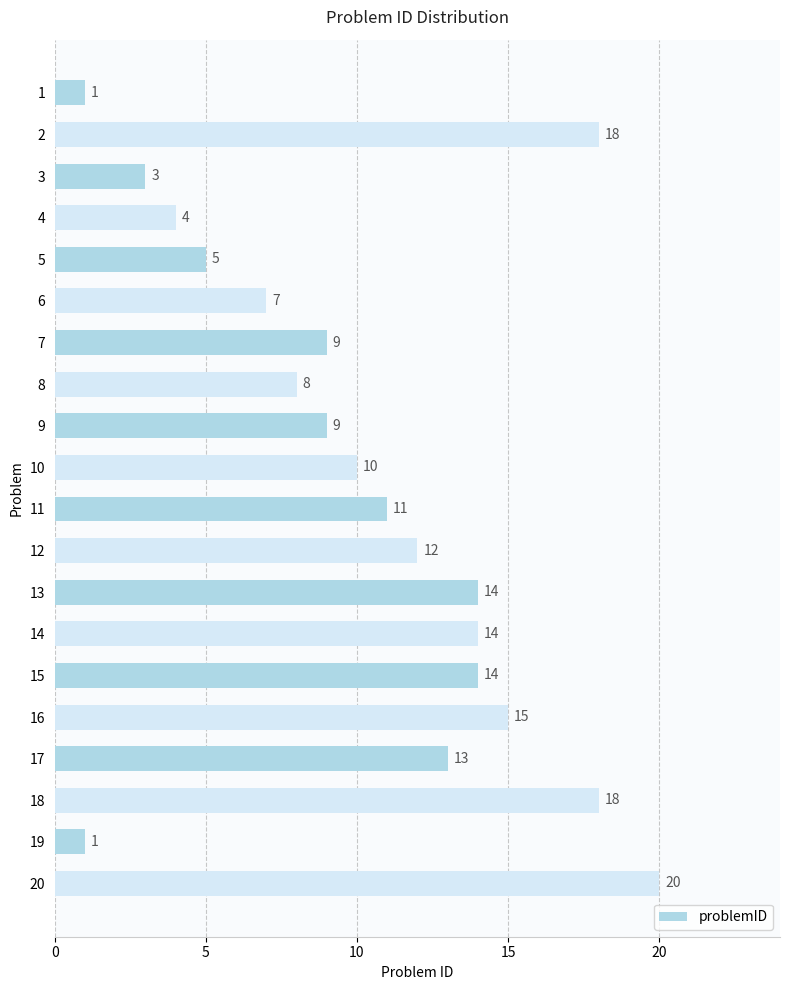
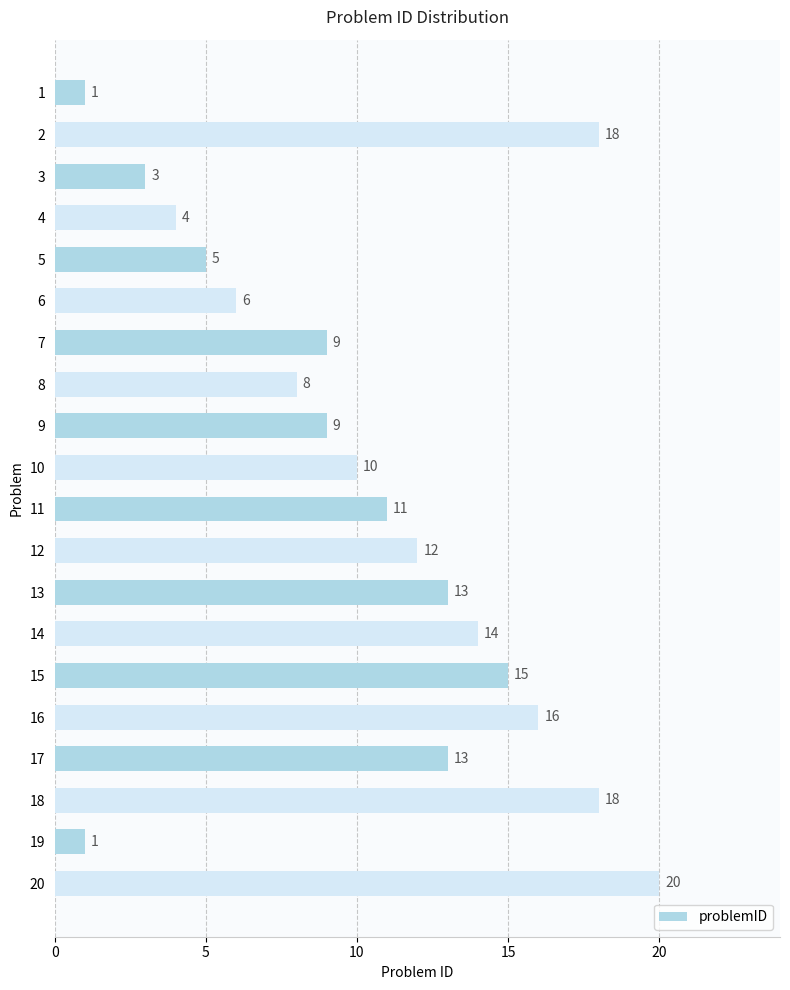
  {
    "1": 1,
    "2": 18,
    "3": 3,
    "4": 4,
    "5": 5,
-   "6": 7,
+   "6": 6,
    "7": 9,
    "8": 8,
    "9": 9,
    "10": 10,
    "11": 11,
    "12": 12,
-   "13": 14,
+   "13": 13,
    "14": 14,
-   "15": 14,
-   "16": 15,
+   "15": 15,
+   "16": 16,
    "17": 13,
    "18": 18,
    "19": 1,
    "20": 20
  }
